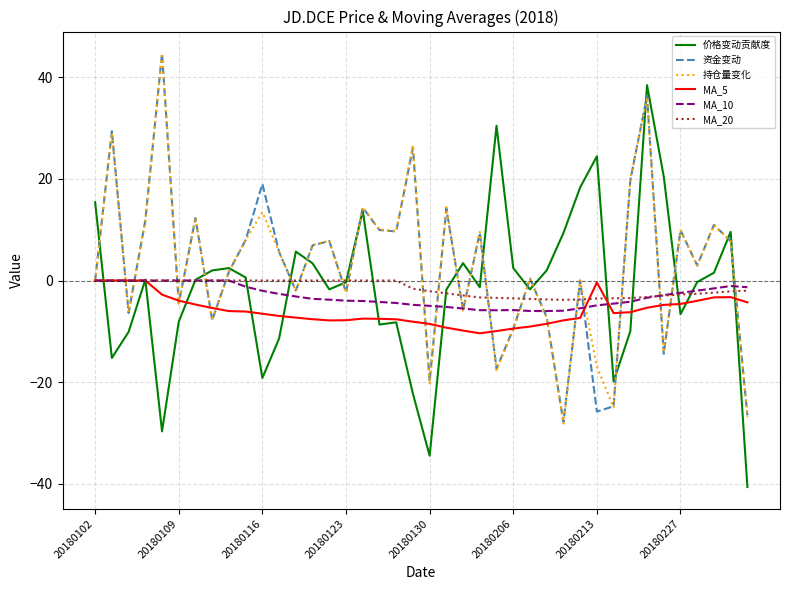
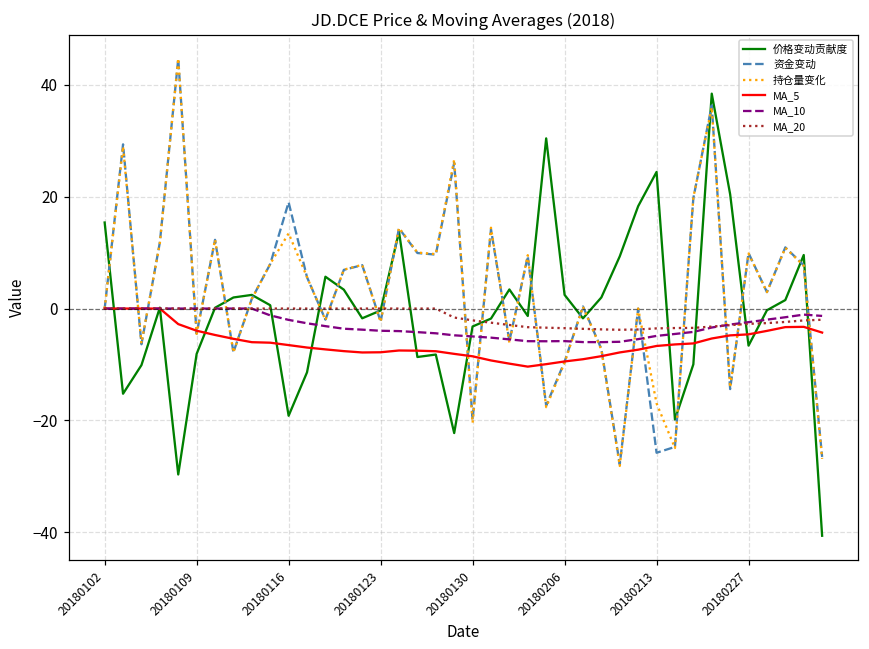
  {
    "价格变动贡献度": {
      "20180102": 15,
      "20180109": -8,
      "20180116": -19,
-     "20180130": -34,
+     "20180130": -3,
      "20180206": 2,
      "20180213": 24,
      "20180227": -7
    },
    "资金变动": {
      "20180116": 19,
      "20180130": -20,
      "20180213": -26
    },
    "持仓量变化": {
      "20180116": 13,
      "20180130": -20,
      "20180213": -17
    },
    "MA_5": {
      "20180109": -4,
      "20180116": -7,
      "20180123": -8,
      "20180130": -9,
-     "20180213": 0,
+     "20180213": -7,
      "20180227": -5
    },
    "MA_10": {
      "20180116": -2,
      "20180123": -4,
      "20180130": -5,
      "20180206": -6,
      "20180213": -5
    },
    "MA_20": {
      "20180116": 0,
      "20180130": -2,
      "20180206": -4,
      "20180213": -4
    }
  }
